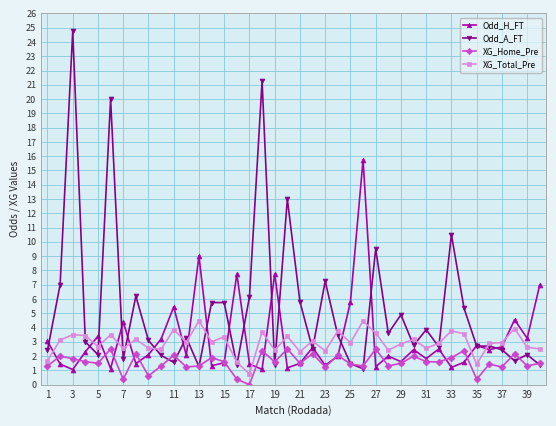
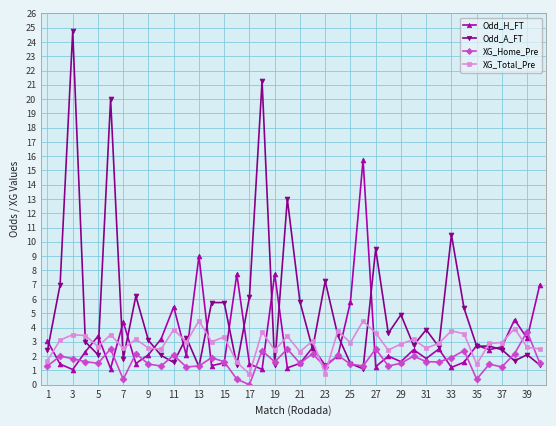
  {
    "XG_Home_Pre": {
      "1": 1.3,
      "3": 1.8,
      "5": 1.5,
      "7": 0.4,
-     "9": 0.6,
+     "9": 1.4,
      "11": 2.1,
      "17": 0.0,
      "19": 1.6,
      "27": 2.5,
      "31": 1.6,
      "33": 1.9,
      "35": 0.4,
      "37": 1.2,
-     "39": 1.3
+     "39": 3.7
    },
    "XG_Total_Pre": {
      "1": 1.7,
      "3": 3.5,
      "5": 2.7,
      "7": 2.5,
      "9": 2.6,
      "11": 3.9,
      "13": 4.5,
      "15": 3.4,
      "17": 0.8,
      "19": 2.4,
      "21": 2.3,
-     "23": 2.4,
+     "23": 0.8,
      "25": 2.9,
      "27": 3.6,
      "29": 2.9,
      "31": 2.6,
      "33": 3.8,
      "35": 1.4,
      "37": 3.0,
      "39": 2.6
    }
  }
